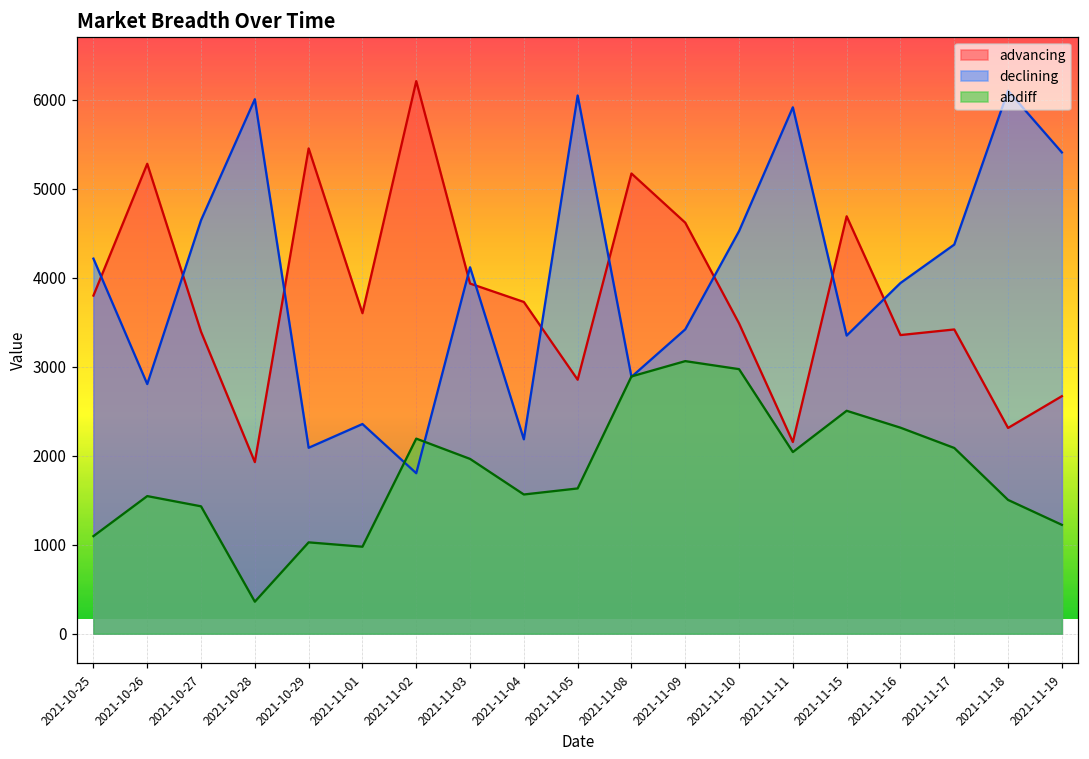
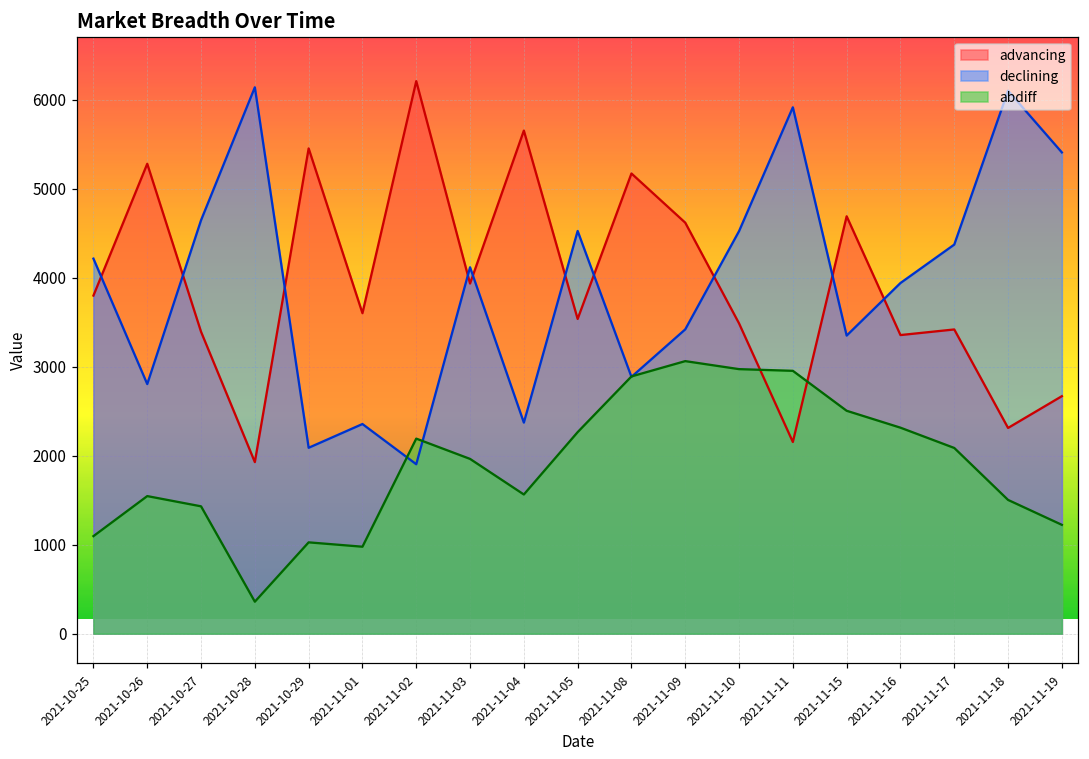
  {
    "advancing": {
      "2021-10-25": 3800,
      "2021-10-26": 5300,
      "2021-10-27": 3400,
      "2021-10-28": 1900,
      "2021-10-29": 5500,
      "2021-11-01": 3600,
      "2021-11-02": 6200,
      "2021-11-03": 3900,
-     "2021-11-04": 3700,
-     "2021-11-05": 2900,
+     "2021-11-04": 5700,
+     "2021-11-05": 3500,
      "2021-11-08": 5200,
      "2021-11-09": 4600,
      "2021-11-10": 3500,
      "2021-11-11": 2200,
      "2021-11-15": 4700,
      "2021-11-16": 3400,
      "2021-11-17": 3400,
      "2021-11-18": 2300,
      "2021-11-19": 2700
    },
    "declining": {
      "2021-10-25": 4200,
      "2021-10-26": 2800,
      "2021-10-27": 4600,
-     "2021-10-28": 6000,
+     "2021-10-28": 6100,
      "2021-10-29": 2100,
      "2021-11-01": 2400,
-     "2021-11-02": 1800,
+     "2021-11-02": 1900,
      "2021-11-03": 4100,
-     "2021-11-04": 2200,
-     "2021-11-05": 6000,
+     "2021-11-04": 2400,
+     "2021-11-05": 4500,
      "2021-11-09": 3400,
      "2021-11-10": 4500,
      "2021-11-11": 5900,
      "2021-11-15": 3400,
      "2021-11-16": 3900,
      "2021-11-17": 4400,
      "2021-11-19": 5400
    },
    "abdiff": {
      "2021-10-25": 1100,
      "2021-10-26": 1500,
      "2021-10-27": 1400,
      "2021-10-28": 400,
      "2021-10-29": 1000,
      "2021-11-01": 1000,
      "2021-11-02": 2200,
      "2021-11-03": 2000,
      "2021-11-04": 1600,
-     "2021-11-05": 1600,
+     "2021-11-05": 2300,
      "2021-11-09": 3100,
      "2021-11-10": 3000,
-     "2021-11-11": 2000,
+     "2021-11-11": 3000,
      "2021-11-15": 2500,
      "2021-11-16": 2300,
      "2021-11-17": 2100,
      "2021-11-18": 1500,
      "2021-11-19": 1200
    }
  }
